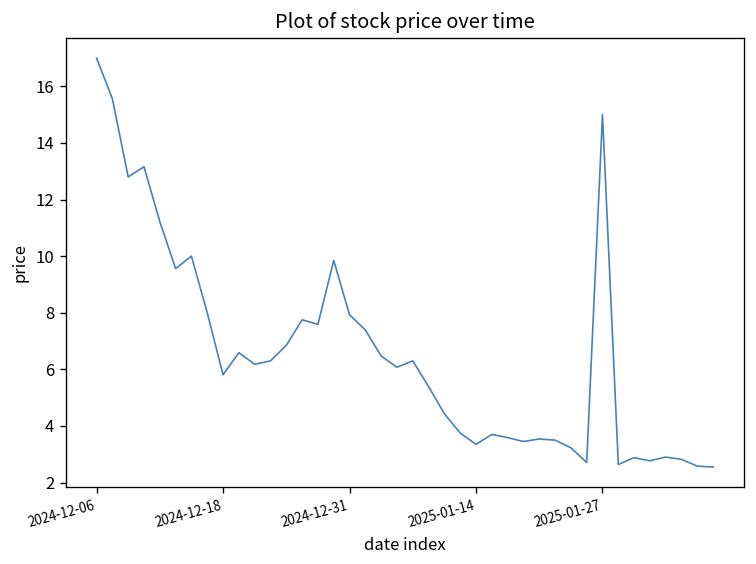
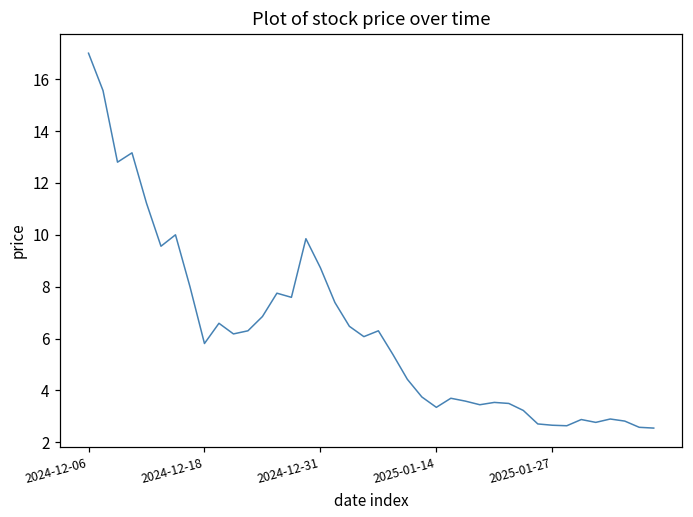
  {
    "2024-12-06": 17.0,
    "2024-12-18": 5.8,
-   "2024-12-31": 7.9,
+   "2024-12-31": 8.7,
    "2025-01-14": 3.4,
-   "2025-01-27": 15.0
+   "2025-01-27": 2.7
  }
